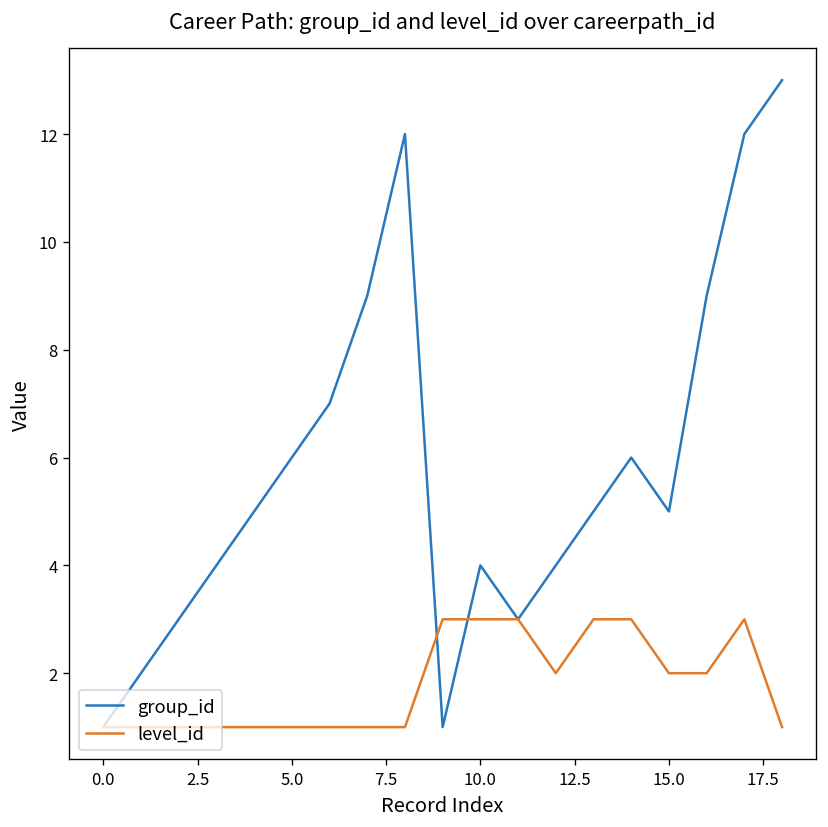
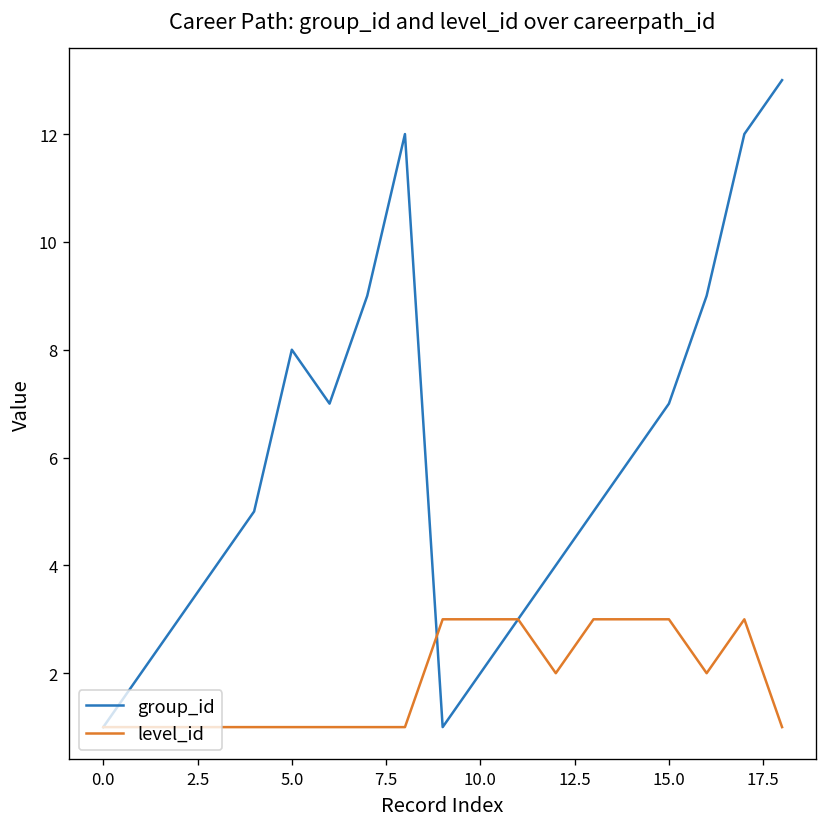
  {
    "group_id": {
-     "5.0": 6,
-     "10.0": 4,
-     "15.0": 5
+     "5.0": 8,
+     "10.0": 2,
+     "15.0": 7
    },
    "level_id": {
      "5.0": 1,
      "10.0": 3,
-     "15.0": 2
+     "15.0": 3
    }
  }
